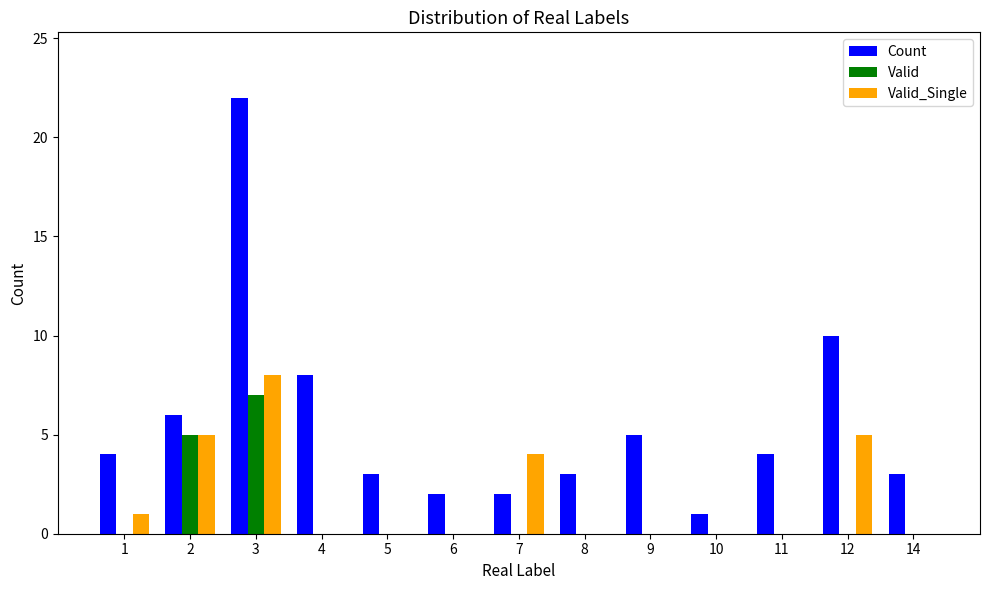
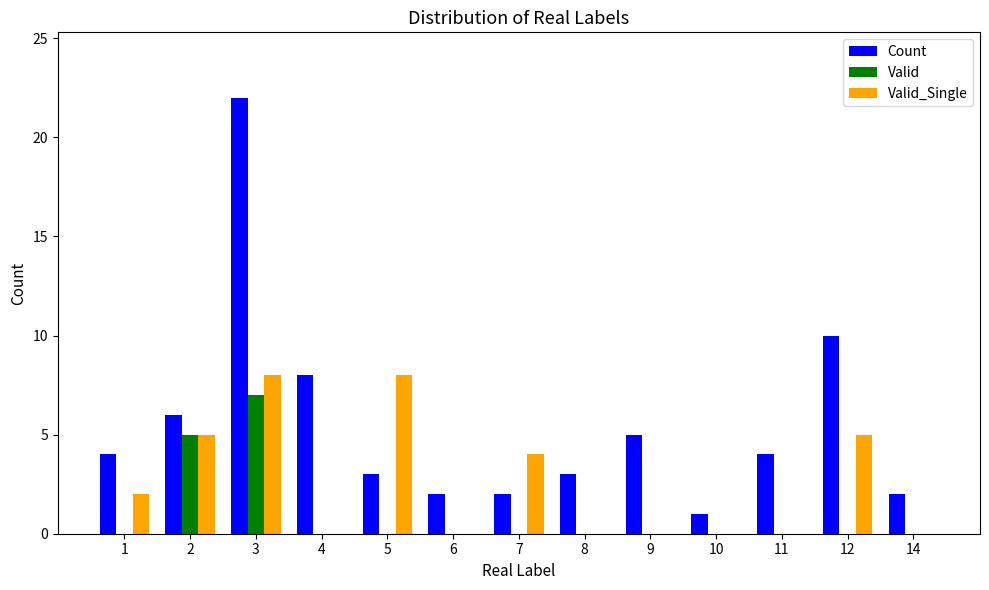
  {
    "Count": {
      "1": 4,
      "2": 6,
      "3": 22,
      "4": 8,
      "5": 3,
      "6": 2,
      "7": 2,
      "8": 3,
      "9": 5,
      "10": 1,
      "11": 4,
      "12": 10,
-     "14": 3
+     "14": 2
    },
    "Valid": {
      "1": 0,
      "2": 5,
      "3": 7,
      "4": 0,
      "5": 0,
      "6": 0,
      "7": 0,
      "8": 0,
      "9": 0,
      "10": 0,
      "11": 0,
      "12": 0,
      "14": 0
    },
    "Valid_Single": {
-     "1": 1,
+     "1": 2,
      "2": 5,
      "3": 8,
      "4": 0,
-     "5": 0,
+     "5": 8,
      "6": 0,
      "7": 4,
      "8": 0,
      "9": 0,
      "10": 0,
      "11": 0,
      "12": 5,
      "14": 0
    }
  }
